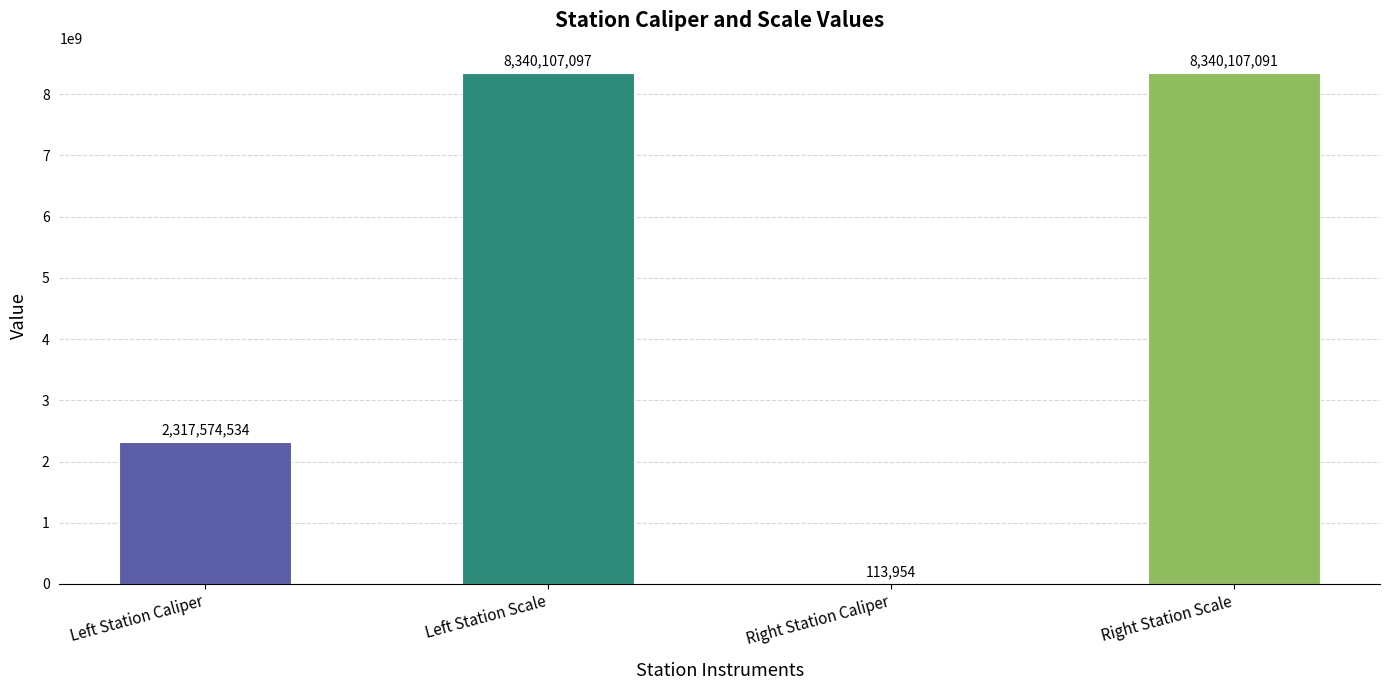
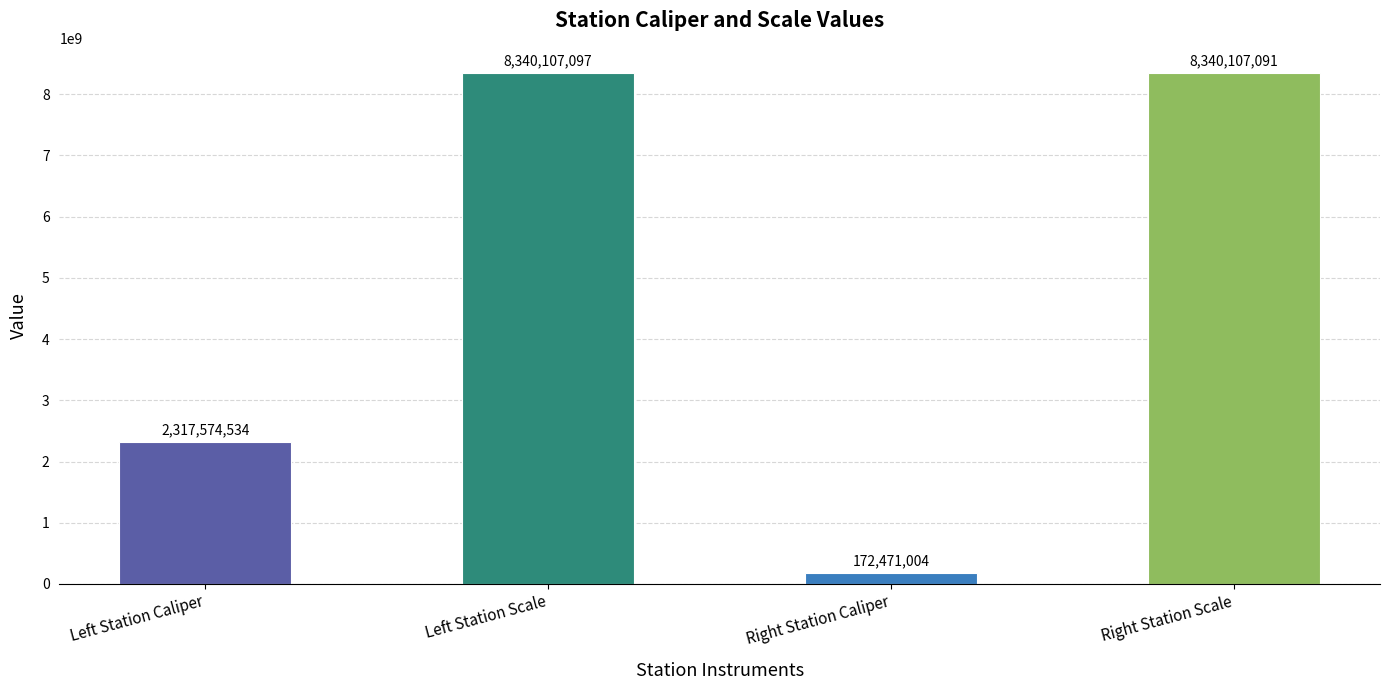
  {
    "Left Station Caliper": "2,317,574,534",
    "Left Station Scale": "8,340,107,097",
-   "Right Station Caliper": "113,954",
+   "Right Station Caliper": "172,471,004",
    "Right Station Scale": "8,340,107,091"
  }
